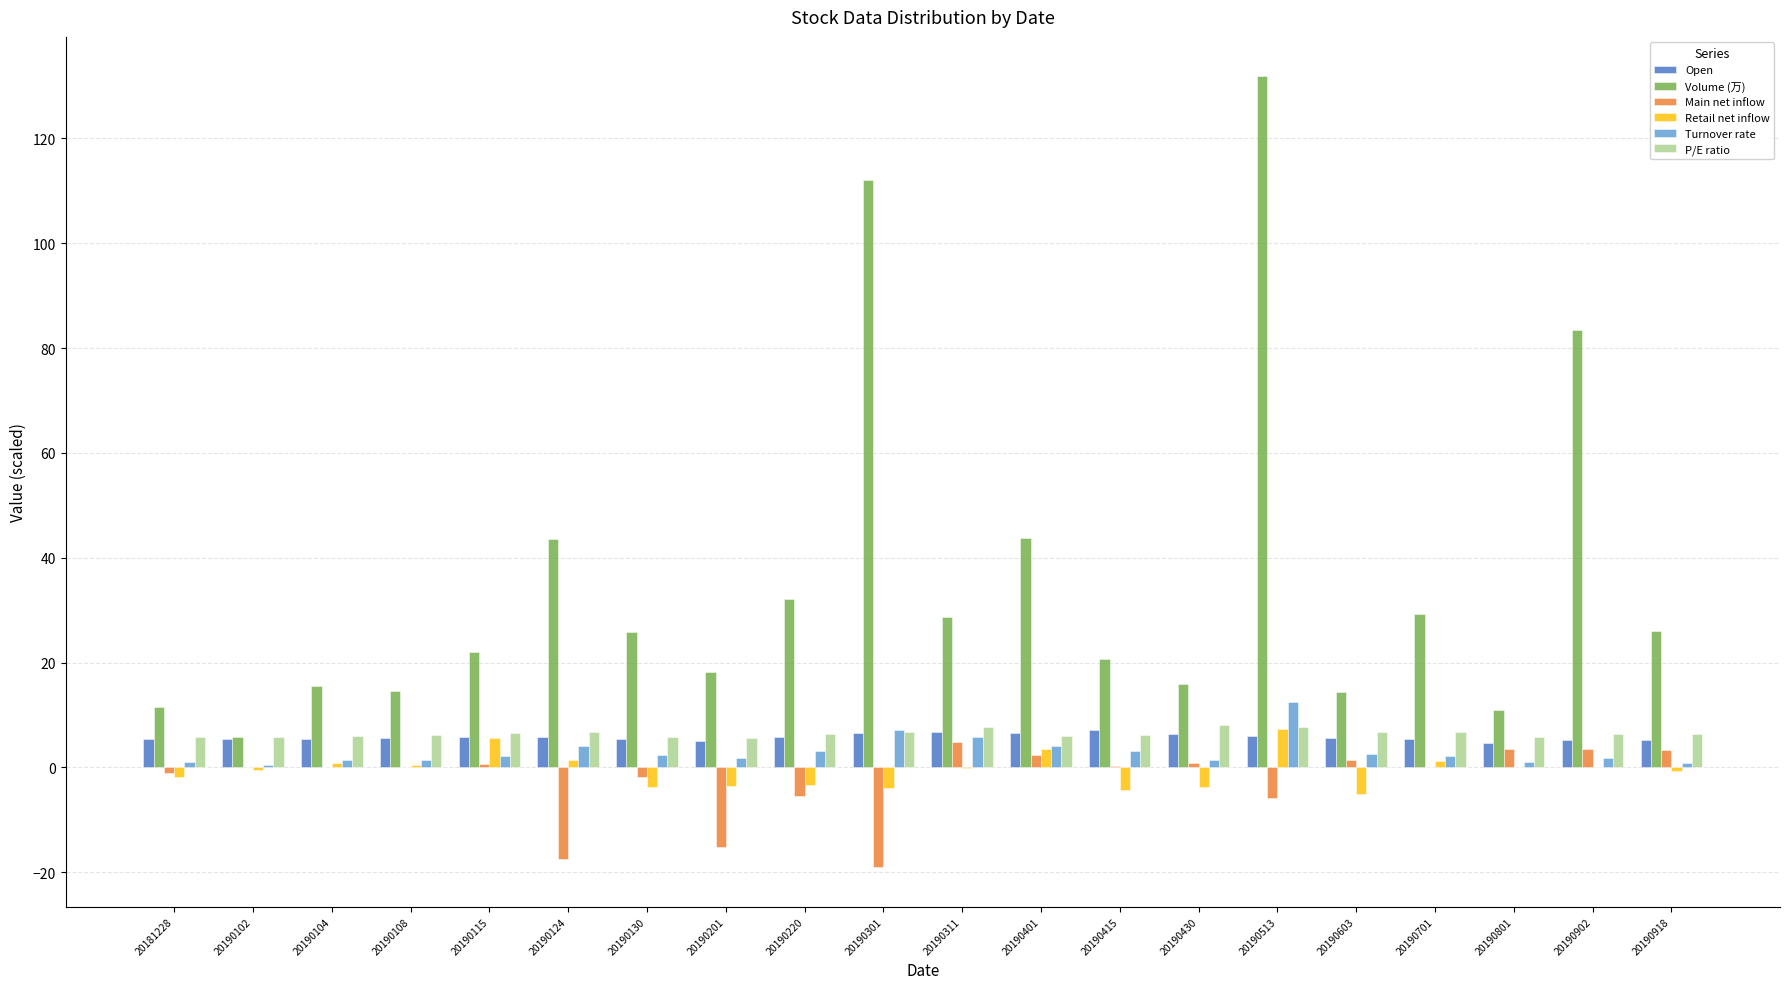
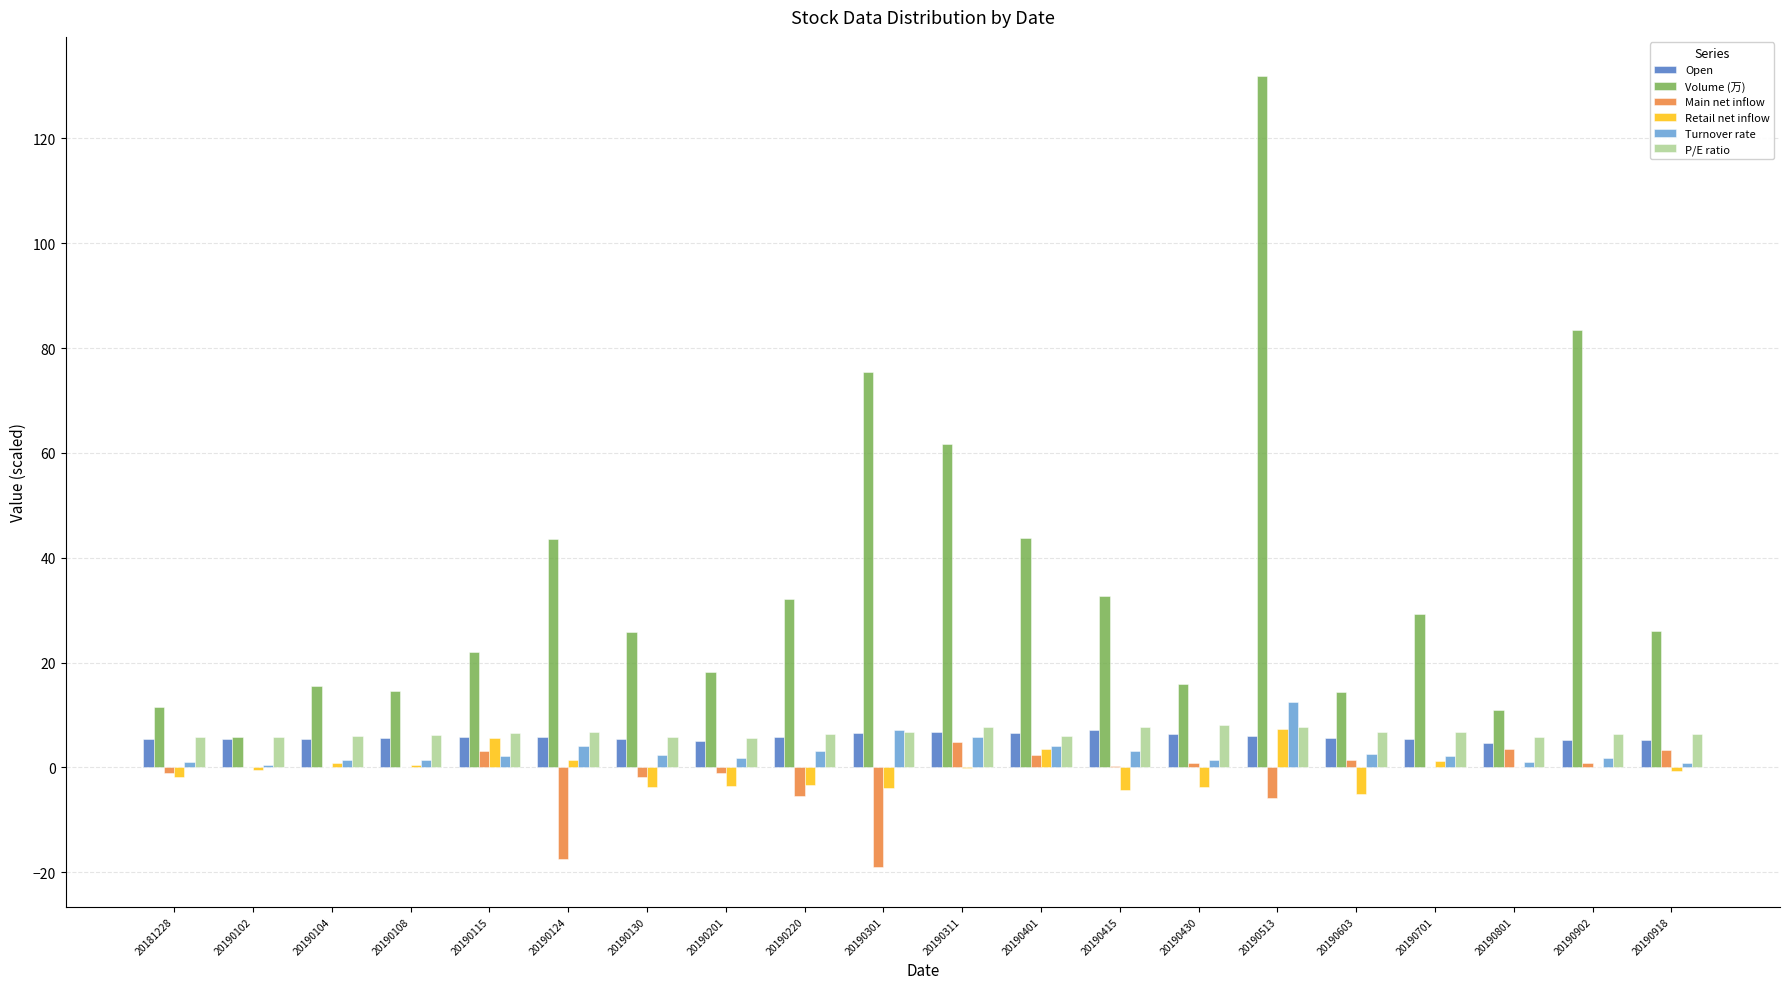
  {
    "Volume (万)": {
      "20181228": 12,
      "20190102": 6,
      "20190104": 16,
      "20190108": 15,
      "20190115": 22,
      "20190124": 44,
      "20190130": 26,
      "20190201": 18,
      "20190220": 32,
-     "20190301": 112,
-     "20190311": 29,
+     "20190301": 75,
+     "20190311": 62,
      "20190401": 44,
-     "20190415": 21,
+     "20190415": 33,
      "20190430": 16,
      "20190513": 132,
      "20190603": 14,
      "20190701": 29,
      "20190801": 11,
      "20190902": 83,
      "20190918": 26
    },
    "Main net inflow": {
      "20181228": -1,
      "20190102": 0,
      "20190104": 0,
      "20190108": 0,
-     "20190115": 1,
+     "20190115": 3,
      "20190124": -18,
      "20190130": -2,
-     "20190201": -15,
+     "20190201": -1,
      "20190220": -5,
      "20190301": -19,
      "20190311": 5,
      "20190401": 2,
      "20190430": 1,
      "20190513": -6,
      "20190603": 1,
      "20190701": 0,
      "20190801": 4,
-     "20190902": 4,
+     "20190902": 1,
      "20190918": 3
    },
    "Retail net inflow": {
      "20181228": -2,
      "20190104": 1,
      "20190115": 6,
      "20190124": 2,
      "20190130": -4,
      "20190201": -4,
      "20190220": -3,
      "20190301": -4,
      "20190401": 4,
      "20190415": -4,
      "20190430": -4,
      "20190513": 7,
      "20190603": -5,
      "20190701": 1,
      "20190918": -1
    },
    "P/E ratio": {
      "20181228": 6,
      "20190102": 6,
      "20190104": 6,
      "20190108": 6,
      "20190115": 7,
      "20190124": 7,
      "20190130": 6,
      "20190201": 6,
      "20190220": 6,
      "20190301": 7,
      "20190311": 8,
      "20190401": 6,
-     "20190415": 6,
+     "20190415": 8,
      "20190430": 8,
      "20190513": 8,
      "20190603": 7,
      "20190701": 7,
      "20190801": 6,
      "20190902": 6,
      "20190918": 6
    }
  }
